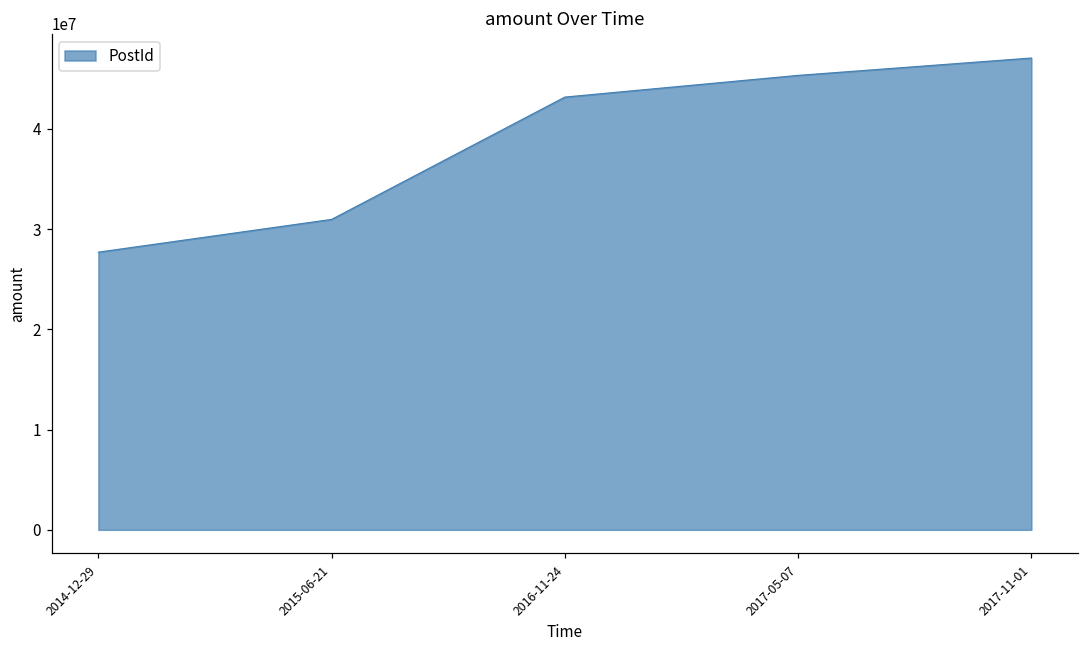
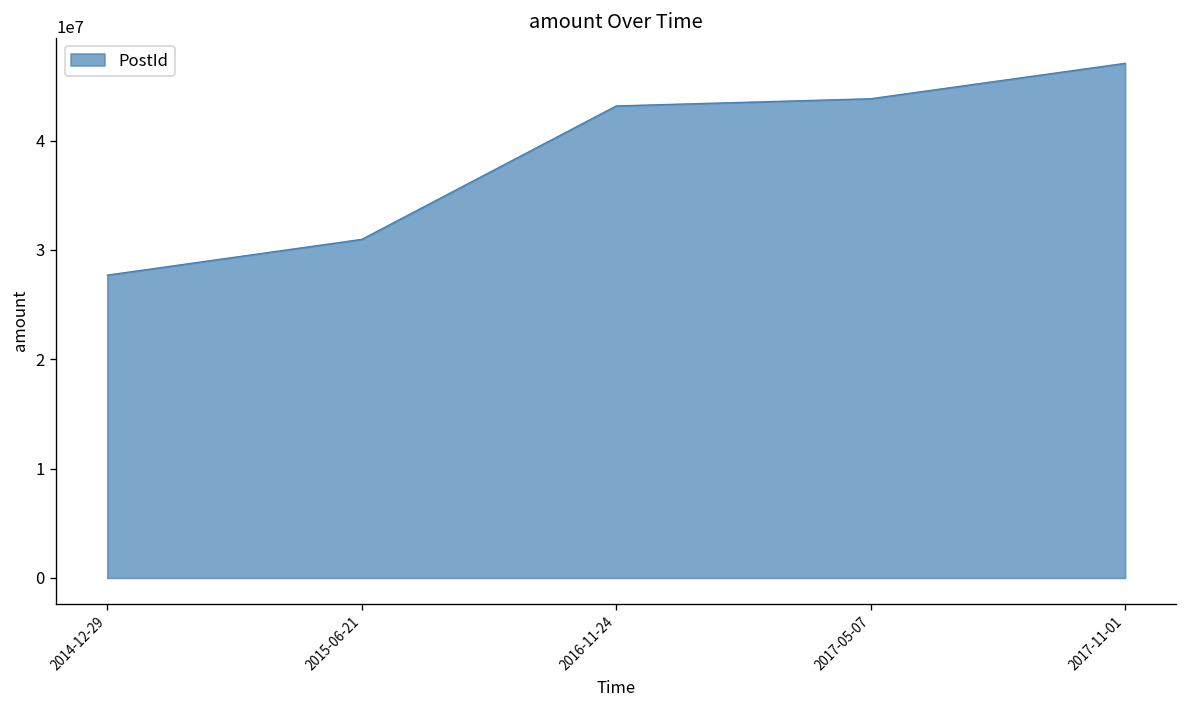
  {
    "2014-12-29": 28000000,
    "2015-06-21": 31000000,
    "2016-11-24": 43000000,
-   "2017-05-07": 45000000,
+   "2017-05-07": 44000000,
    "2017-11-01": 47000000
  }
